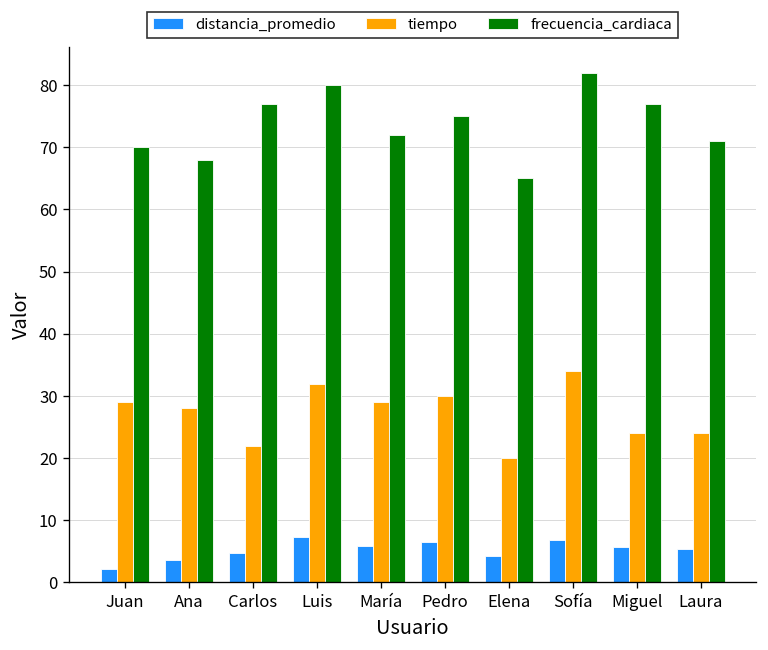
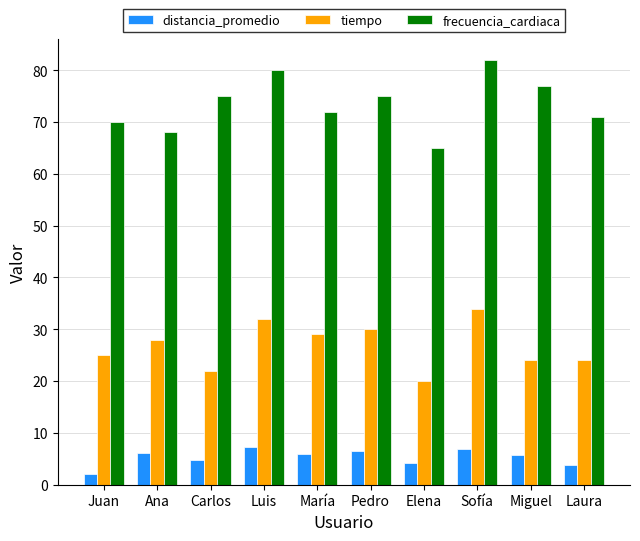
  {
    "distancia_promedio": {
      "Juan": 2,
-     "Ana": 4,
+     "Ana": 6,
      "Carlos": 5,
      "Luis": 7,
      "María": 6,
      "Pedro": 7,
      "Elena": 4,
      "Sofía": 7,
      "Miguel": 6,
-     "Laura": 5
+     "Laura": 4
    },
    "tiempo": {
-     "Juan": 29,
+     "Juan": 25,
      "Ana": 28,
      "Carlos": 22,
      "Luis": 32,
      "María": 29,
      "Pedro": 30,
      "Elena": 20,
      "Sofía": 34,
      "Miguel": 24,
      "Laura": 24
    },
    "frecuencia_cardiaca": {
      "Juan": 70,
      "Ana": 68,
-     "Carlos": 77,
+     "Carlos": 75,
      "Luis": 80,
      "María": 72,
      "Pedro": 75,
      "Elena": 65,
      "Sofía": 82,
      "Miguel": 77,
      "Laura": 71
    }
  }
